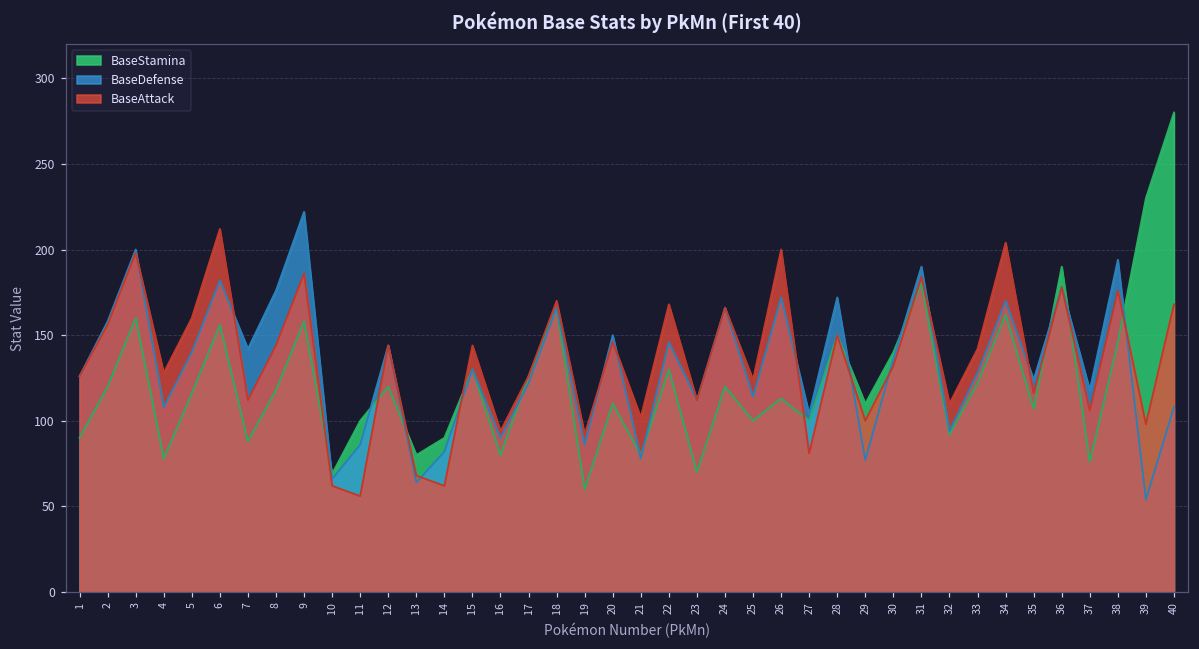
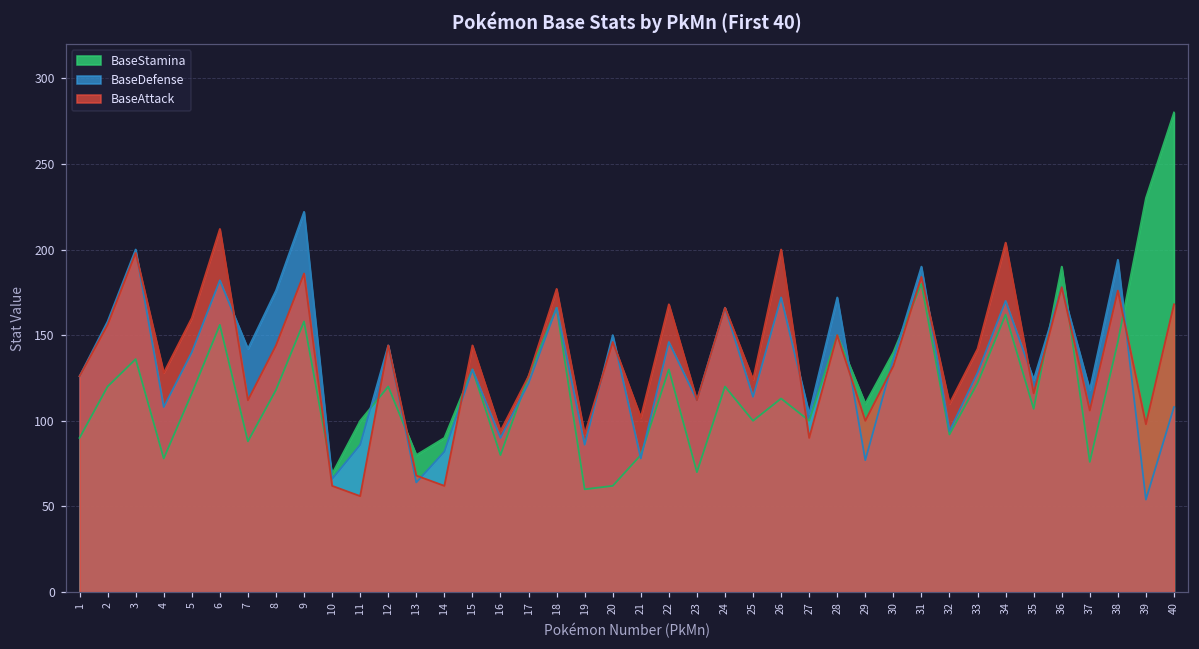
  {
    "BaseStamina": {
      "1": 90,
      "2": 120,
-     "3": 160,
+     "3": 136,
      "4": 78,
      "5": 116,
      "6": 156,
      "7": 88,
      "8": 118,
      "9": 158,
      "10": 69,
      "11": 100,
      "12": 120,
      "13": 80,
      "14": 90,
      "16": 80,
      "19": 60,
-     "20": 110,
+     "20": 62,
      "21": 80,
      "22": 130,
      "23": 70,
      "24": 120,
      "25": 100,
      "26": 113,
      "27": 100,
      "29": 110,
      "30": 140,
      "31": 180,
      "32": 92,
      "33": 122,
      "34": 162,
      "35": 107,
      "36": 190,
      "37": 76,
      "38": 146,
      "39": 230,
      "40": 280
    },
    "BaseDefense": {
      "2": 158,
      "3": 200,
      "4": 108,
      "5": 140,
      "6": 182,
      "7": 142,
      "8": 176,
      "9": 222,
      "10": 66,
      "11": 86,
      "13": 64,
      "14": 82,
      "16": 90,
      "17": 122,
      "19": 86,
      "20": 150,
      "21": 78,
      "22": 146,
      "25": 114,
      "26": 172,
      "27": 104,
      "28": 172,
      "29": 77,
      "30": 136,
      "31": 190,
      "32": 94,
      "33": 128,
      "34": 170,
      "35": 124,
      "37": 118,
      "38": 194,
      "39": 54,
      "40": 108
    },
    "BaseAttack": {
      "2": 156,
      "3": 198,
      "4": 128,
      "5": 160,
      "6": 212,
      "7": 112,
      "8": 144,
      "9": 186,
      "10": 62,
      "11": 56,
      "13": 68,
      "14": 62,
      "15": 144,
      "16": 94,
-     "18": 170,
+     "18": 177,
      "19": 92,
      "20": 146,
      "21": 102,
      "22": 168,
      "25": 124,
      "26": 200,
-     "27": 81,
+     "27": 90,
      "29": 100,
      "30": 132,
      "31": 184,
      "32": 110,
      "33": 142,
      "34": 204,
      "35": 116,
      "37": 106,
      "38": 176,
      "39": 98,
      "40": 168
    }
  }
